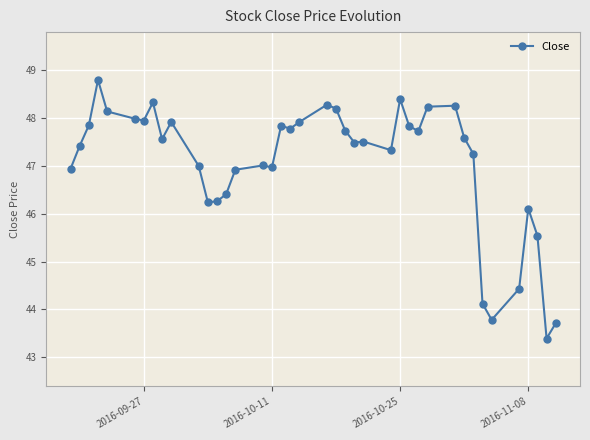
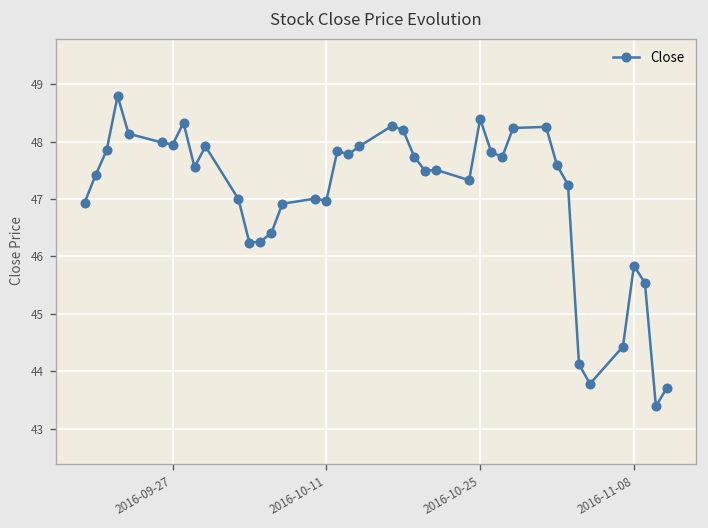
  {
    "2016-09-27": 48.0,
    "2016-10-11": 47.0,
    "2016-10-25": 48.4,
-   "2016-11-08": 46.1
+   "2016-11-08": 45.8
  }
